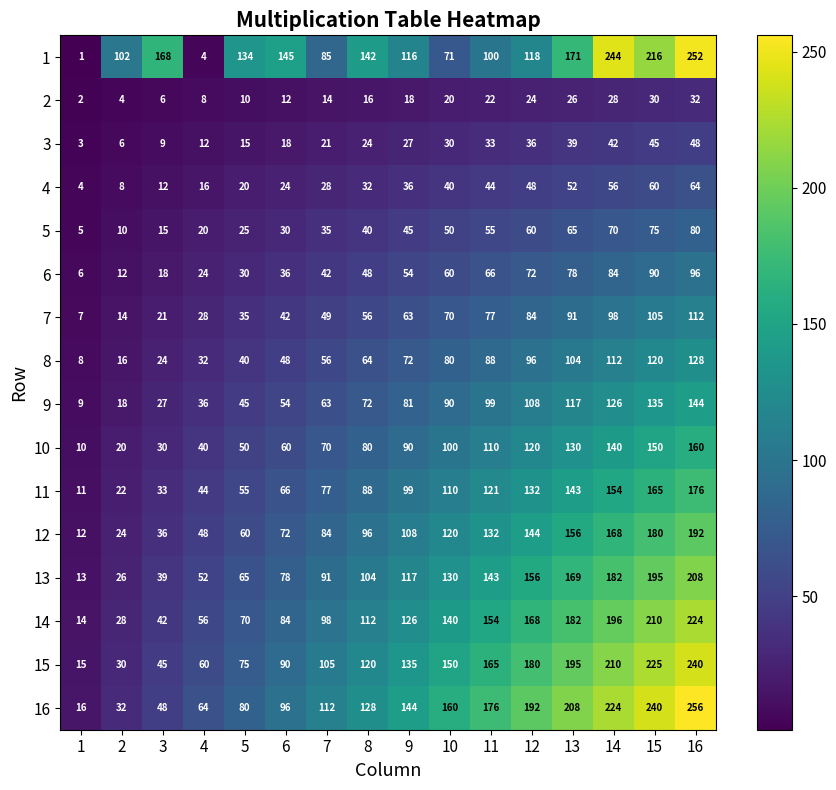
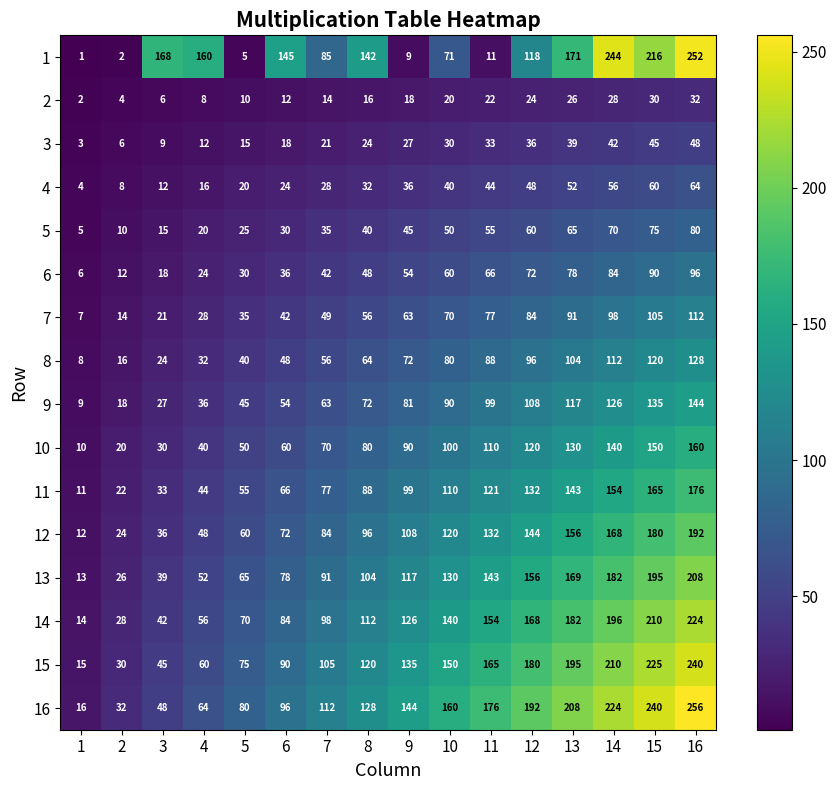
  {
    "1": {
      "1": 1,
-     "2": 102,
+     "2": 2,
      "3": 168,
-     "4": 4,
-     "5": 134,
+     "4": 160,
+     "5": 5,
      "6": 145,
      "7": 85,
      "8": 142,
-     "9": 116,
+     "9": 9,
      "10": 71,
-     "11": 100,
+     "11": 11,
      "12": 118,
      "13": 171,
      "14": 244,
      "15": 216,
      "16": 252
    }
  }
